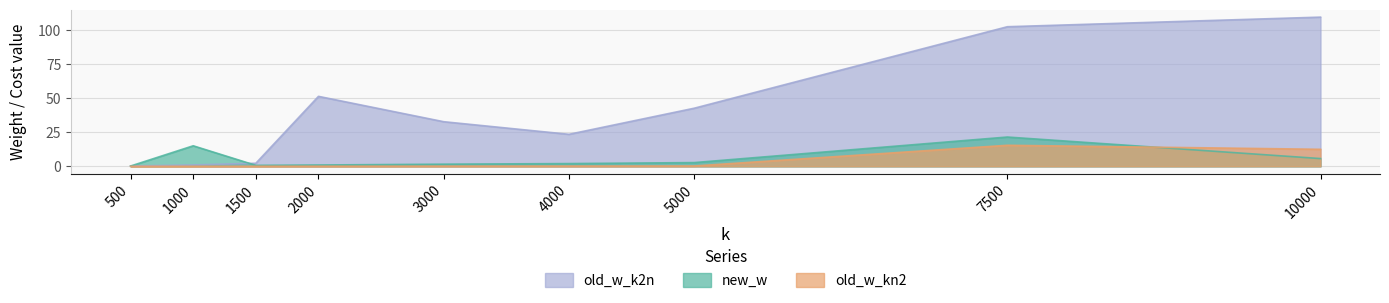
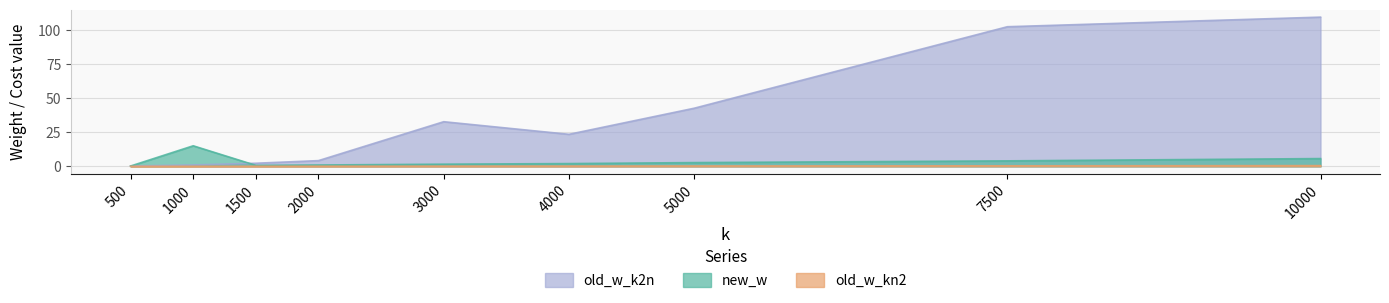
  {
    "old_w_k2n": {
-     "2000": 51,
+     "2000": 4,
      "3000": 33,
      "4000": 24,
      "5000": 43,
      "7500": 103,
      "10000": 110
    },
    "new_w": {
      "1000": 15,
      "5000": 3,
-     "7500": 22,
+     "7500": 4,
      "10000": 6
    },
    "old_w_kn2": {
      "5000": 0,
-     "7500": 15,
-     "10000": 13
+     "7500": 0,
+     "10000": 1
    }
  }
